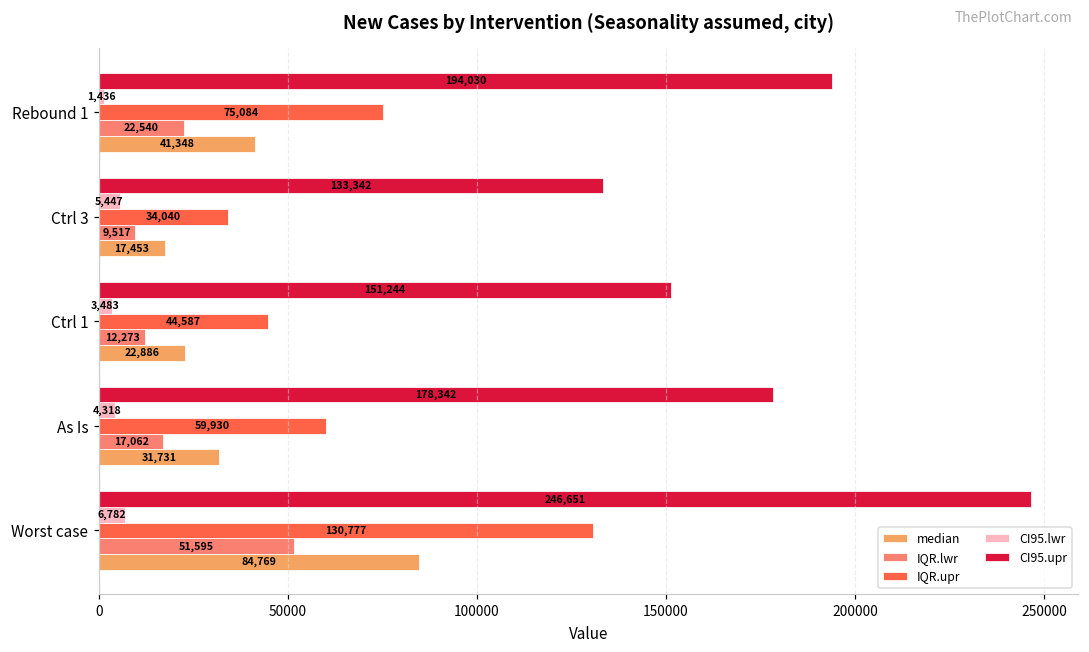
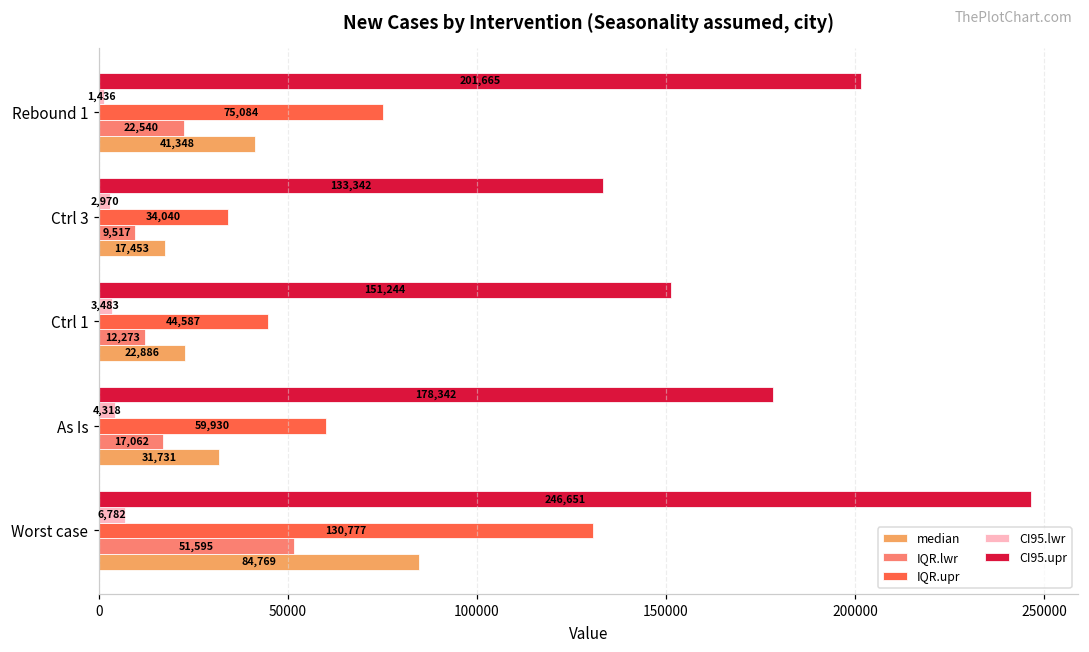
  {
    "CI95.lwr": {
      "Rebound 1": "1,436",
-     "Ctrl 3": "5,447",
+     "Ctrl 3": "2,970",
      "Ctrl 1": "3,483",
      "As Is": "4,318",
      "Worst case": "6,782"
    },
    "CI95.upr": {
-     "Rebound 1": "194,030",
+     "Rebound 1": "201,665",
      "Ctrl 3": "133,342",
      "Ctrl 1": "151,244",
      "As Is": "178,342",
      "Worst case": "246,651"
    }
  }
